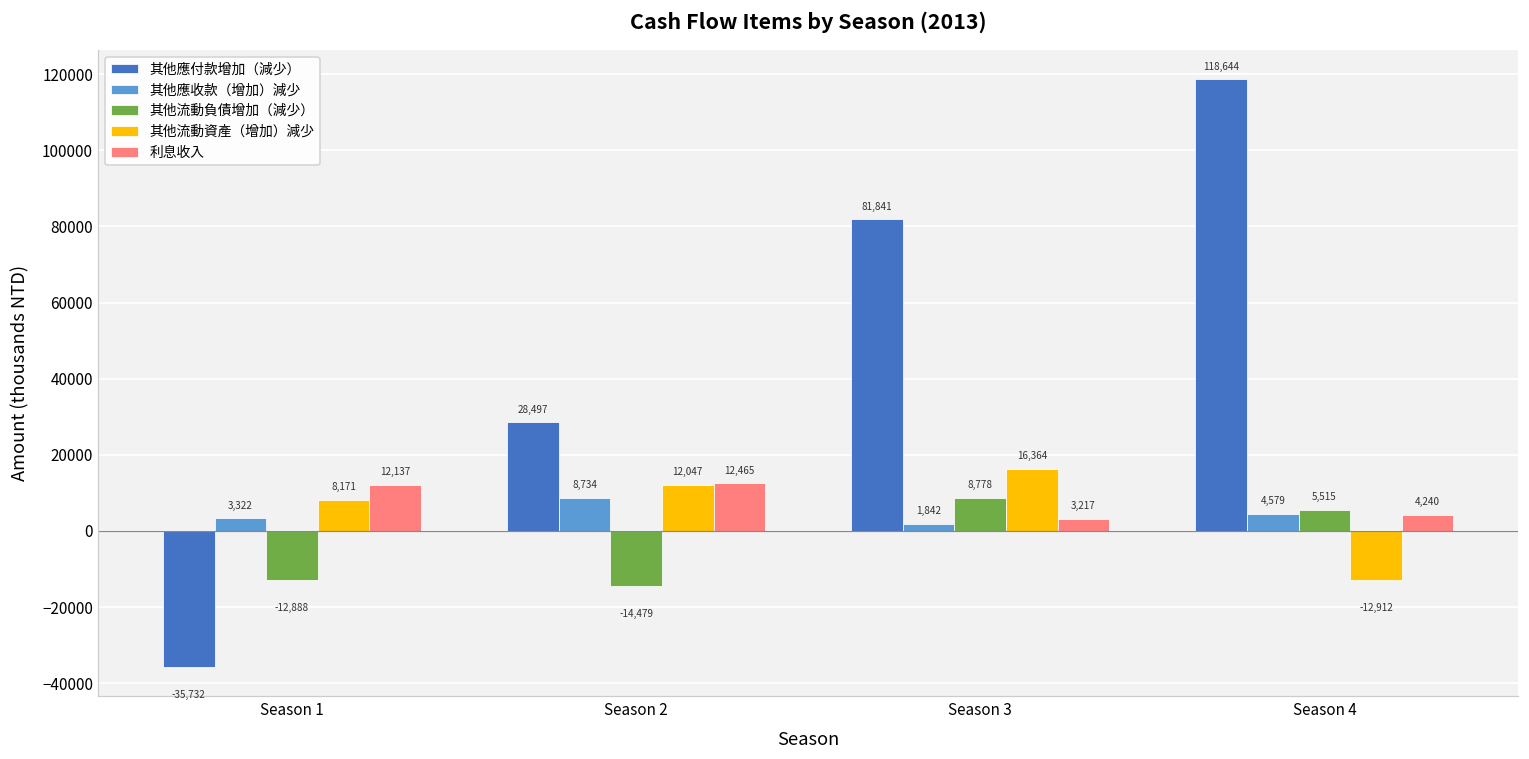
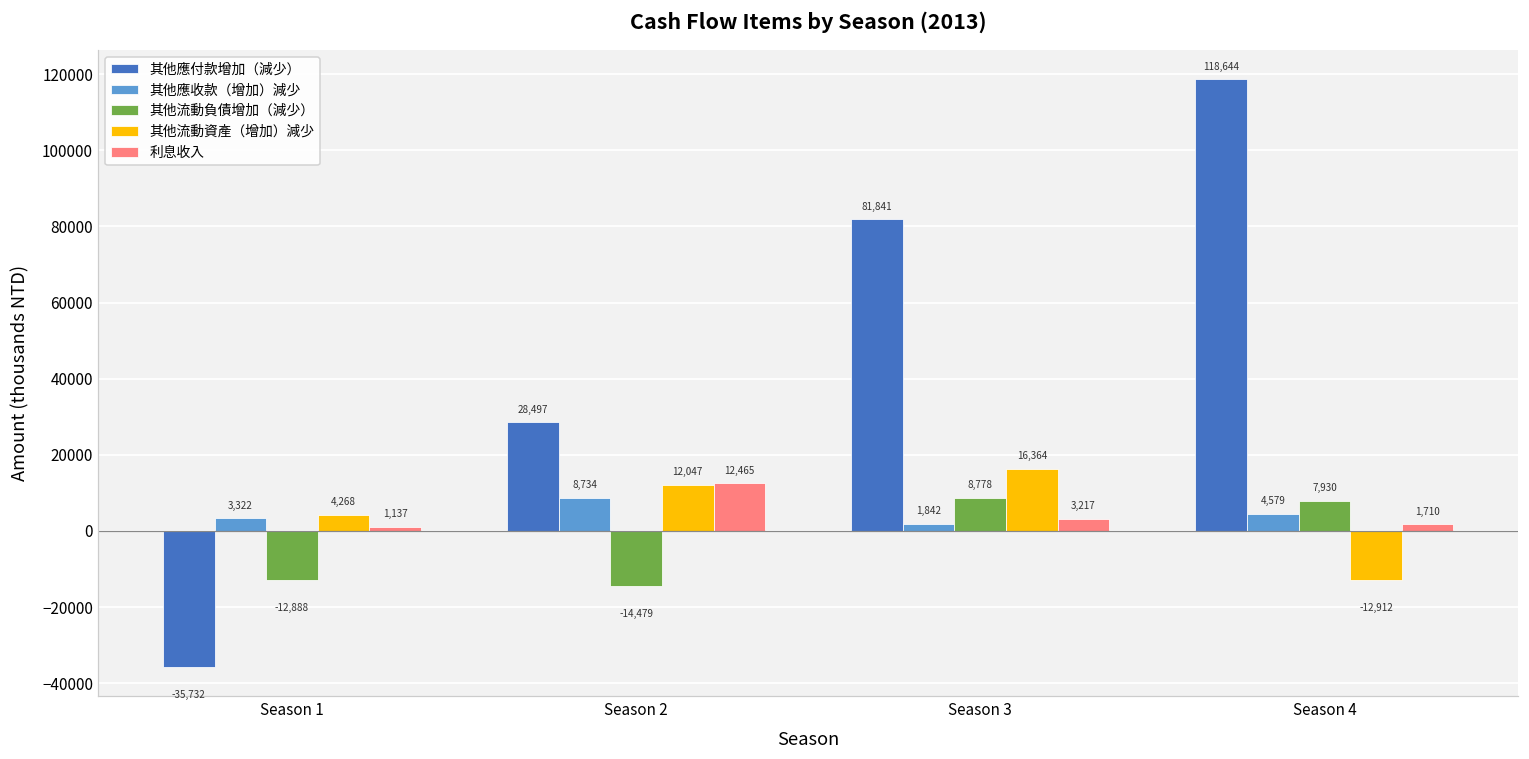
  {
    "其他流動負債增加（減少）": {
      "Season 1": "-12,888",
      "Season 2": "-14,479",
      "Season 3": "8,778",
-     "Season 4": "5,515"
+     "Season 4": "7,930"
    },
    "其他流動資產（增加）減少": {
-     "Season 1": "8,171",
+     "Season 1": "4,268",
      "Season 2": "12,047",
      "Season 3": "16,364",
      "Season 4": "-12,912"
    },
    "利息收入": {
-     "Season 1": "12,137",
+     "Season 1": "1,137",
      "Season 2": "12,465",
      "Season 3": "3,217",
-     "Season 4": "4,240"
+     "Season 4": "1,710"
    }
  }
